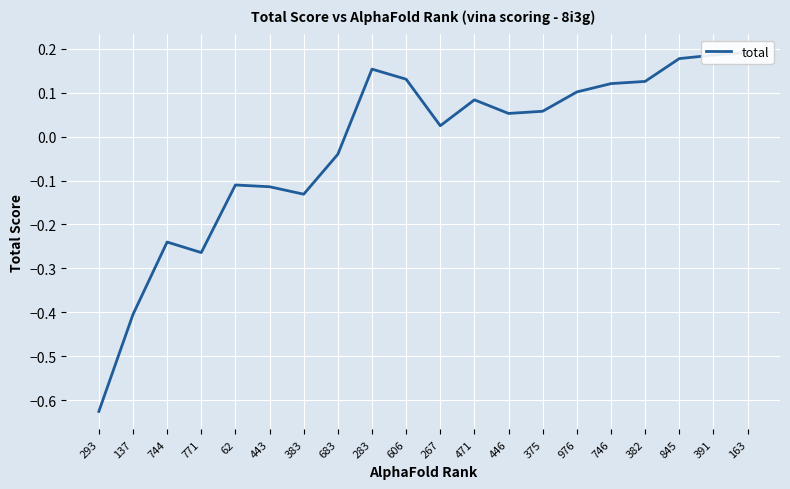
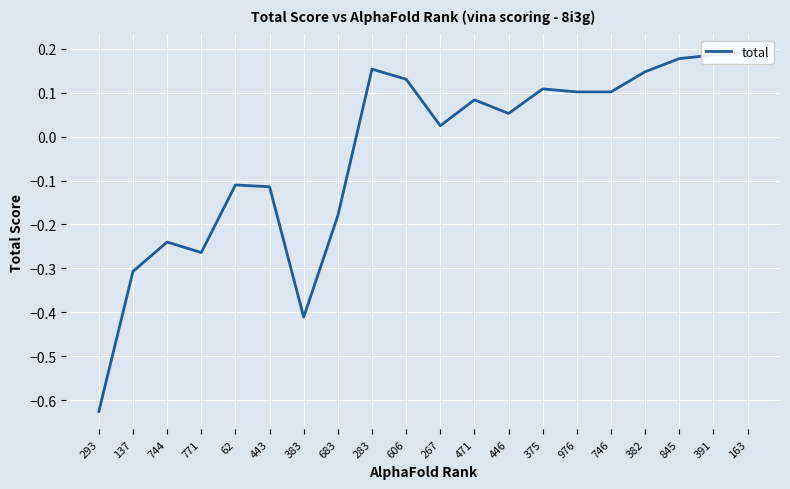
  {
    "293": -0.63,
-   "137": -0.41,
+   "137": -0.31,
    "744": -0.24,
    "771": -0.26,
    "62": -0.11,
    "443": -0.11,
-   "383": -0.13,
-   "683": -0.04,
+   "383": -0.41,
+   "683": -0.18,
    "283": 0.15,
    "606": 0.13,
    "267": 0.03,
    "471": 0.08,
    "446": 0.05,
-   "375": 0.06,
+   "375": 0.11,
    "976": 0.10,
-   "746": 0.12,
-   "382": 0.13,
+   "746": 0.10,
+   "382": 0.15,
    "845": 0.18
  }
